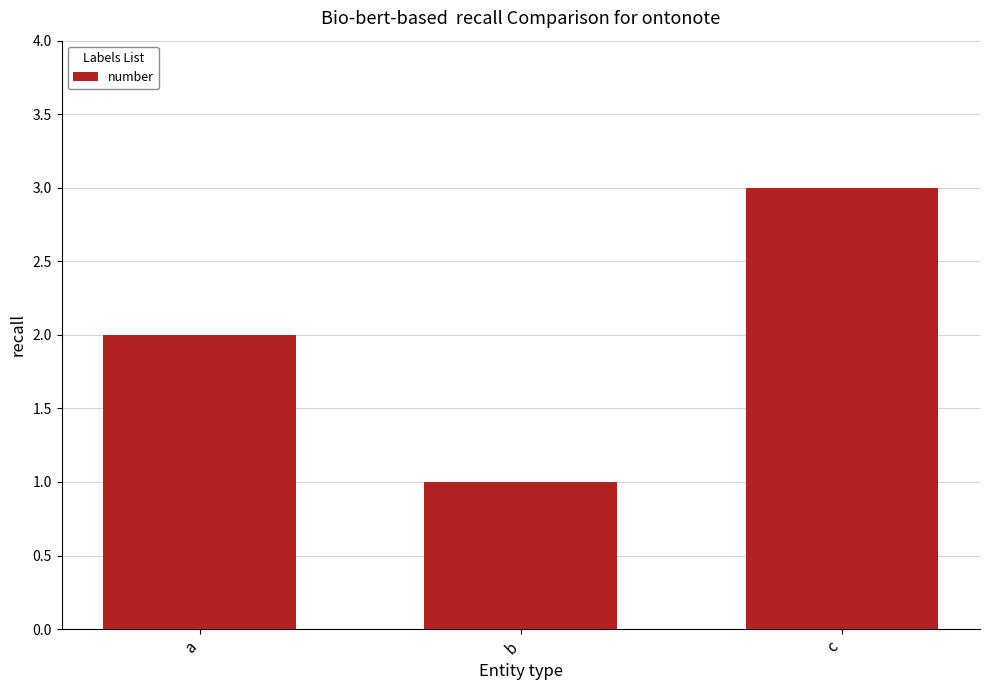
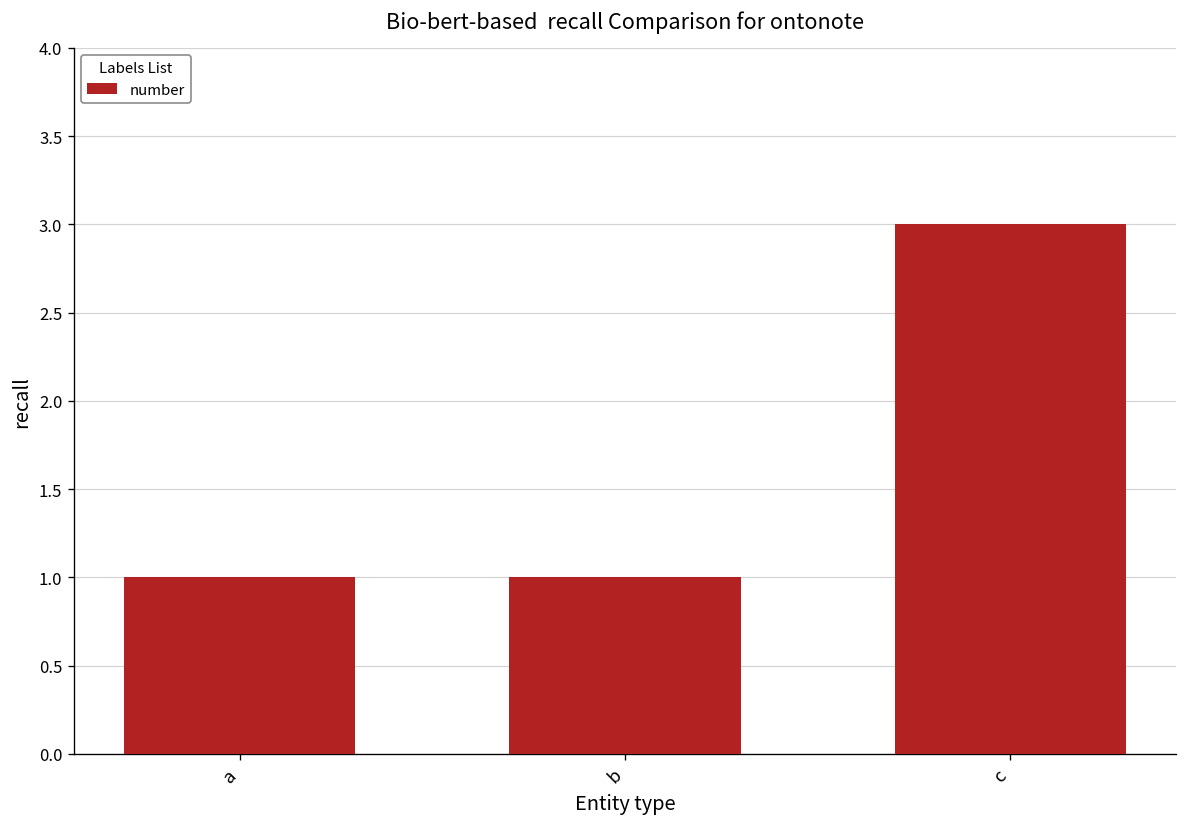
  {
-   "a": 2,
+   "a": 1,
    "b": 1,
    "c": 3
  }
